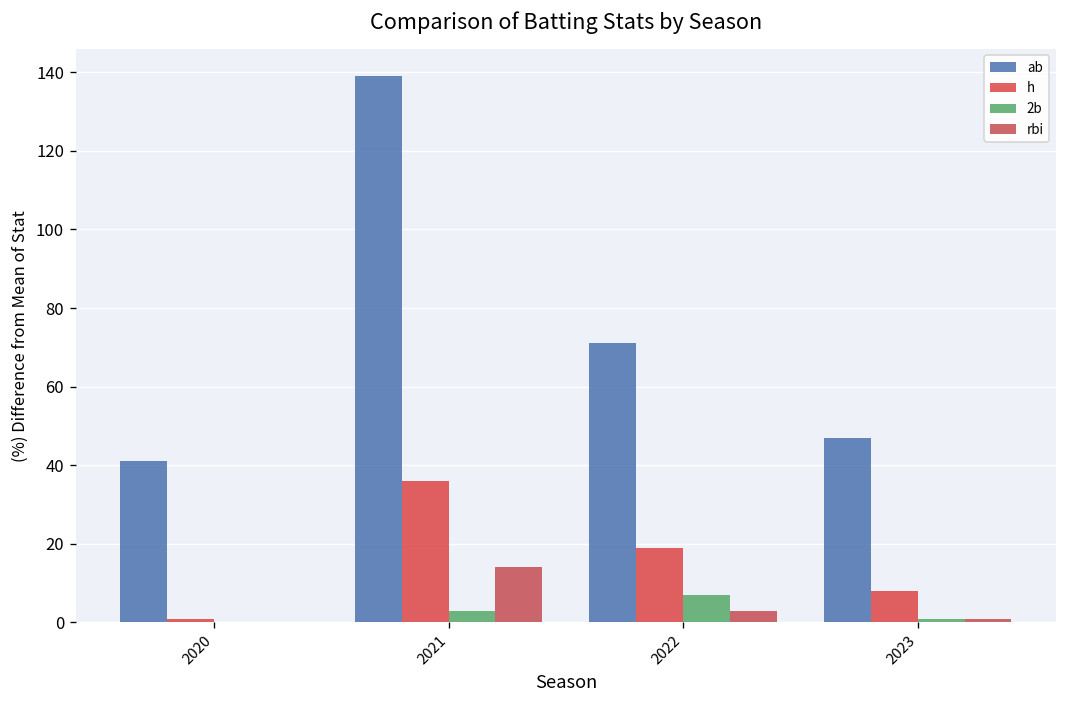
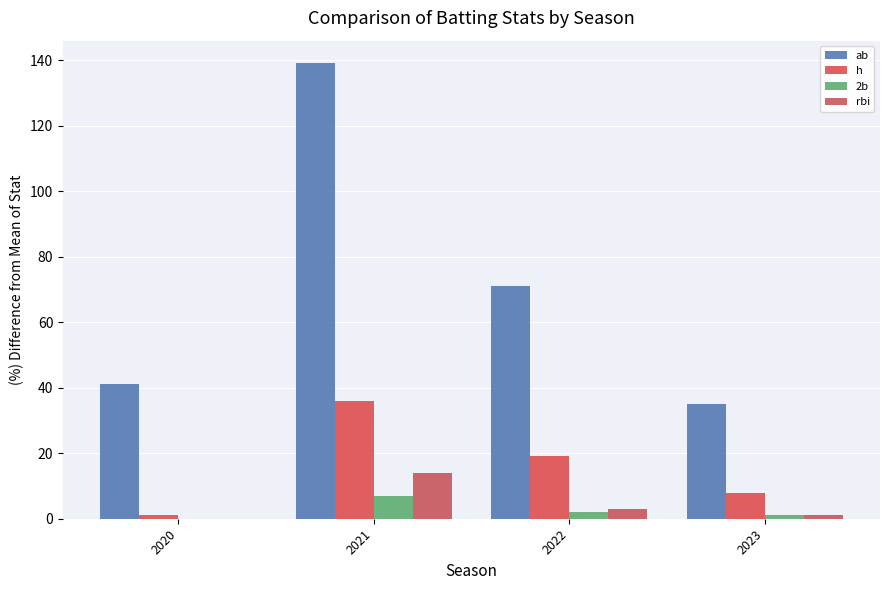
  {
    "ab": {
      "2020": 41,
      "2021": 139,
      "2022": 71,
-     "2023": 47
+     "2023": 35
    },
    "2b": {
      "2020": 0,
-     "2021": 3,
-     "2022": 7,
+     "2021": 7,
+     "2022": 2,
      "2023": 1
    }
  }
